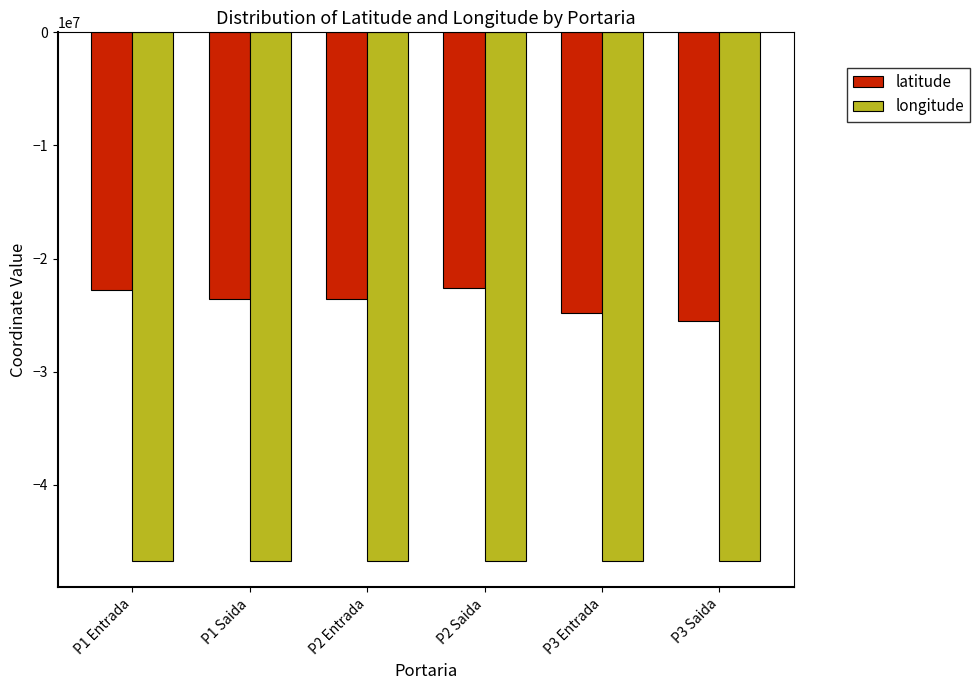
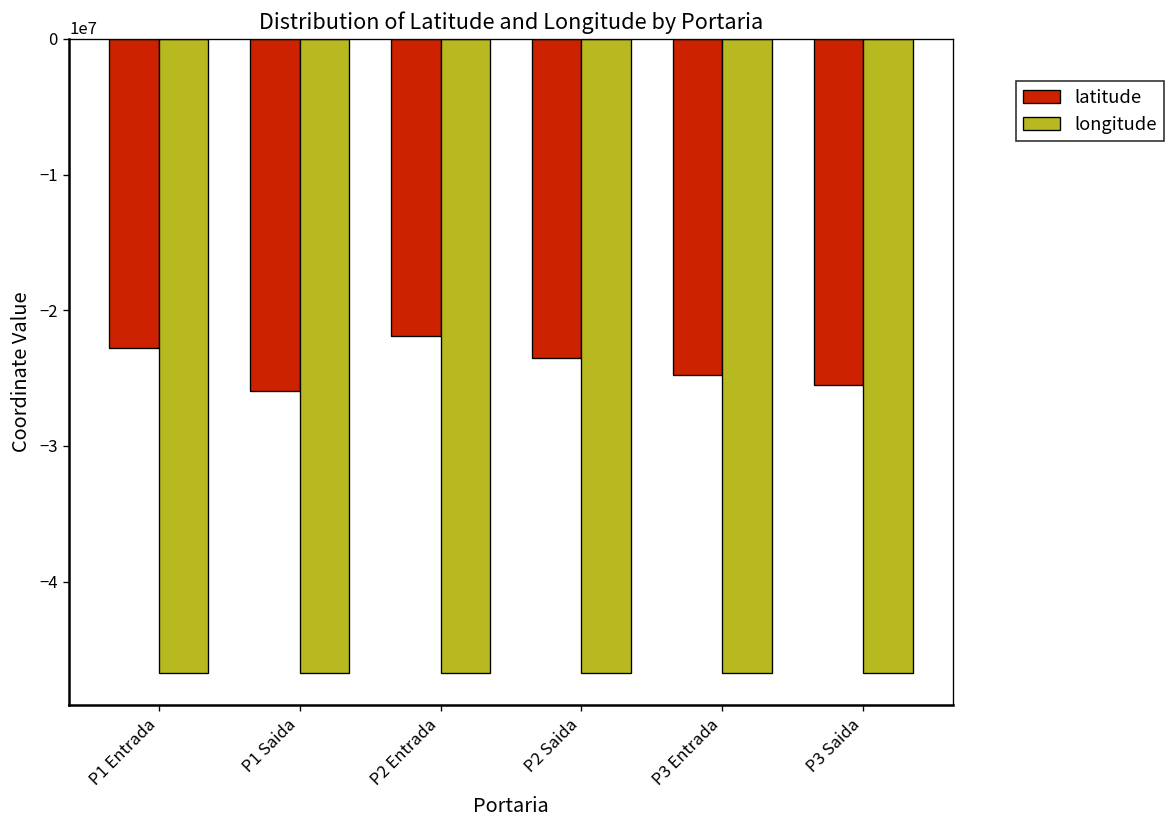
  {
    "latitude": {
      "P1 Entrada": -22800000,
-     "P1 Saida": -23600000,
-     "P2 Entrada": -23600000,
-     "P2 Saida": -22600000,
+     "P1 Saida": -25900000,
+     "P2 Entrada": -21900000,
+     "P2 Saida": -23600000,
      "P3 Entrada": -24800000,
      "P3 Saida": -25500000
    },
    "longitude": {
      "P1 Entrada": -46700000,
      "P1 Saida": -46700000,
      "P2 Entrada": -46700000,
      "P2 Saida": -46700000,
      "P3 Entrada": -46700000,
      "P3 Saida": -46700000
    }
  }
